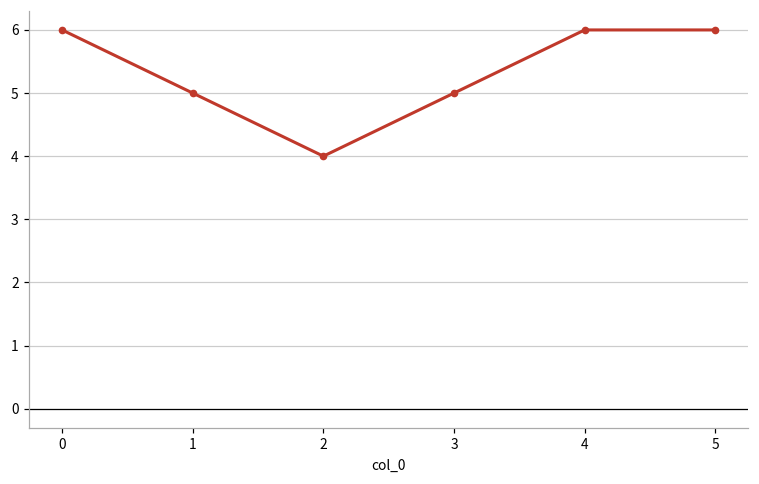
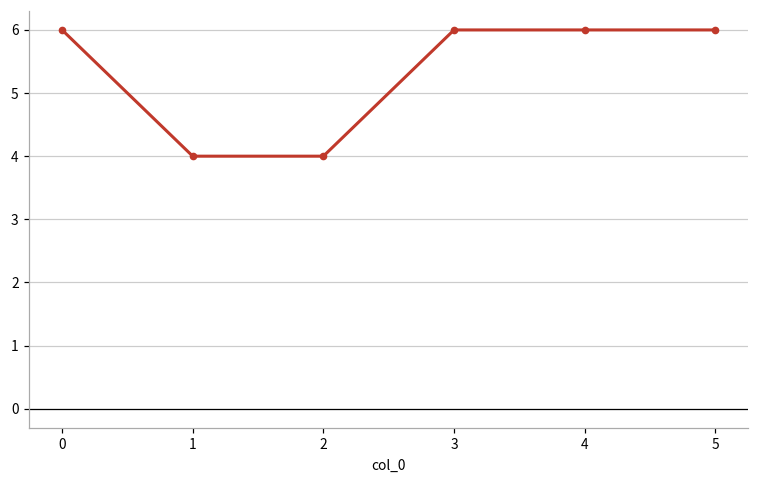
  {
    "0": 6,
-   "1": 5,
+   "1": 4,
    "2": 4,
-   "3": 5,
+   "3": 6,
    "4": 6,
    "5": 6
  }
